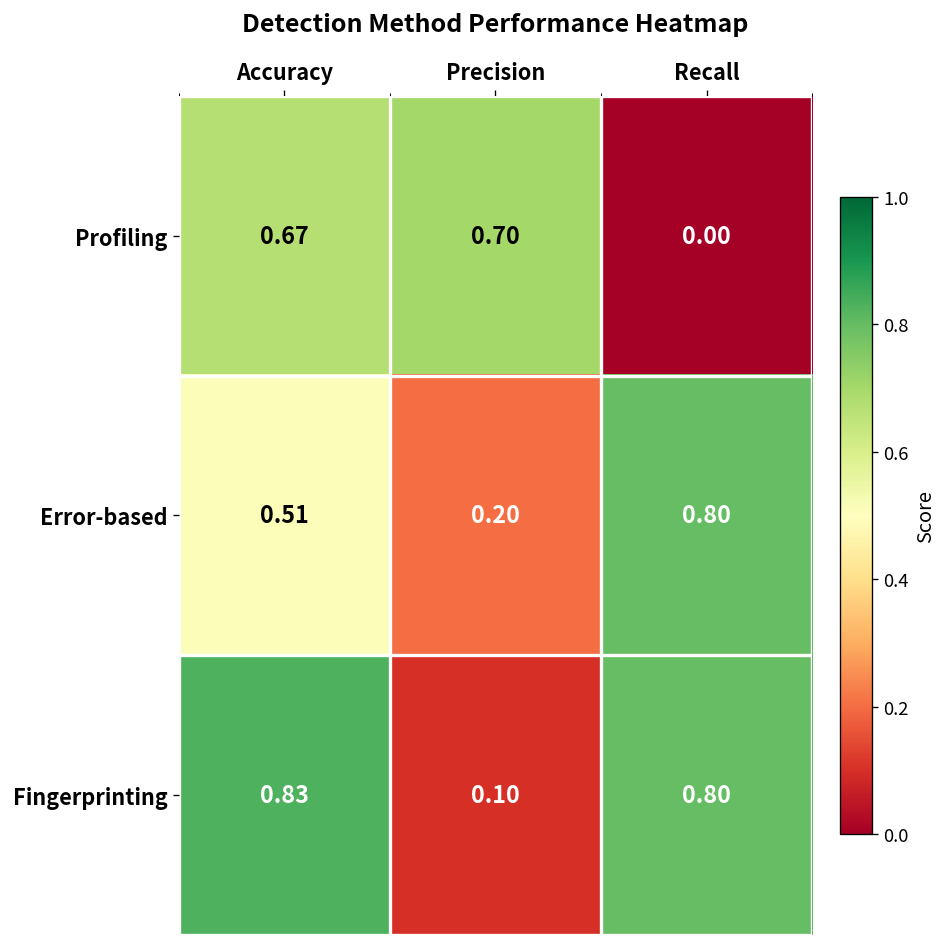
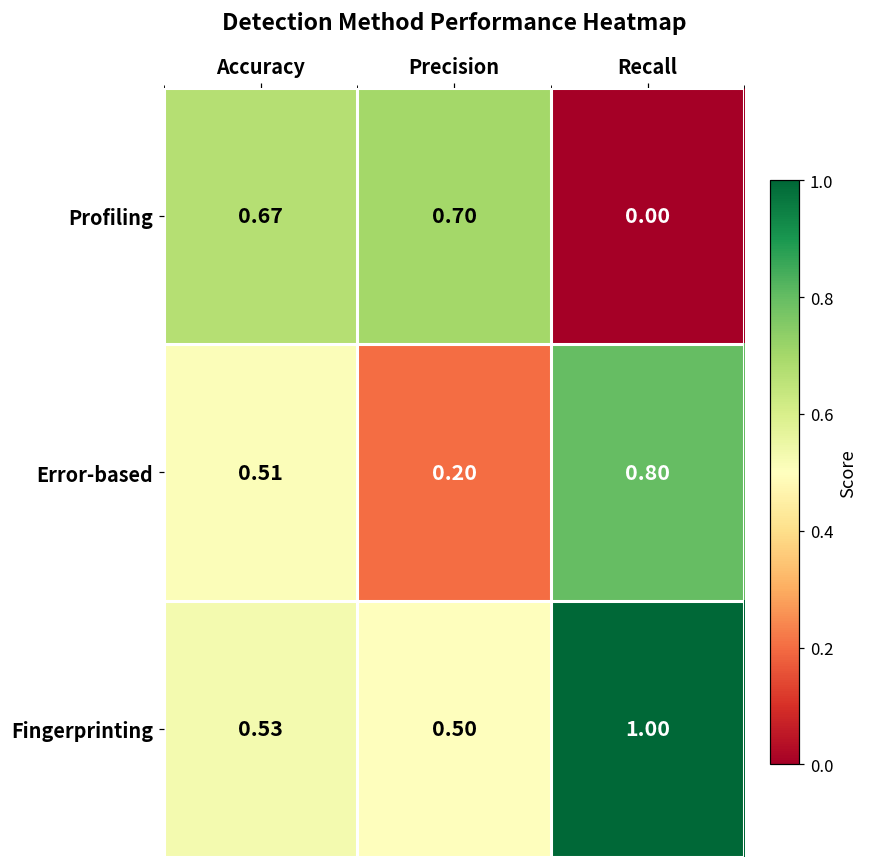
  {
    "Profiling": {
      "Accuracy": 0.67,
      "Precision": 0.70,
      "Recall": 0.00
    },
    "Error-based": {
      "Accuracy": 0.51,
      "Precision": 0.20,
      "Recall": 0.80
    },
    "Fingerprinting": {
-     "Accuracy": 0.83,
-     "Precision": 0.10,
-     "Recall": 0.80
+     "Accuracy": 0.53,
+     "Precision": 0.50,
+     "Recall": 1.00
    }
  }
